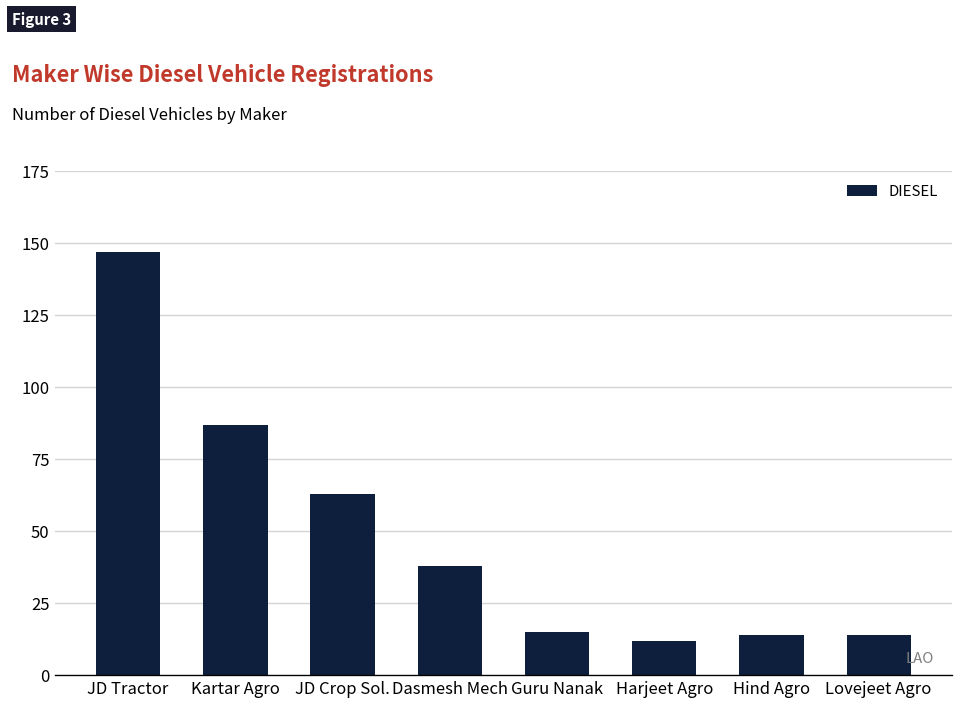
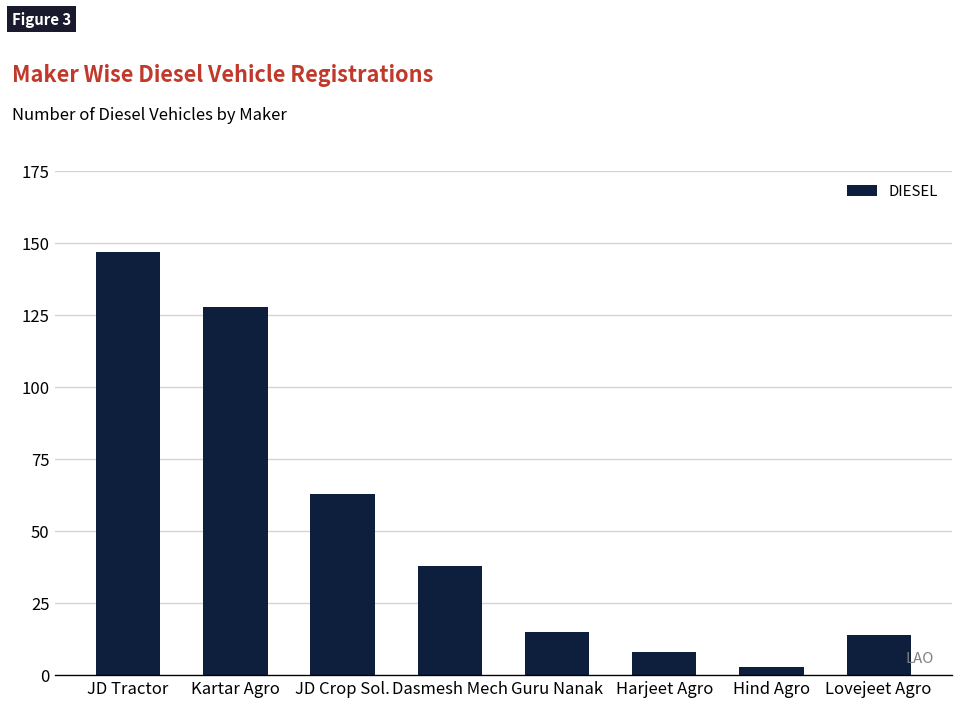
  {
    "JD Tractor": 147,
-   "Kartar Agro": 87,
+   "Kartar Agro": 128,
    "JD Crop Sol.": 63,
    "Dasmesh Mech": 38,
    "Guru Nanak": 15,
-   "Harjeet Agro": 12,
-   "Hind Agro": 14,
+   "Harjeet Agro": 8,
+   "Hind Agro": 3,
    "Lovejeet Agro": 14
  }
